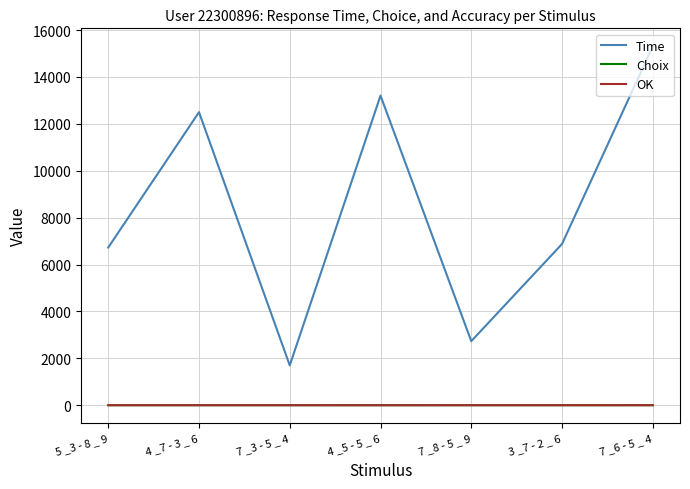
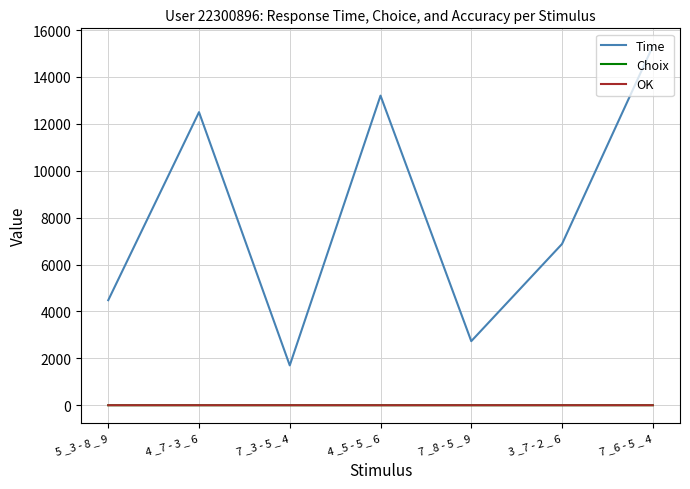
  {
    "Time": {
-     "5 _3 - 8 _ 9": 6700,
+     "5 _3 - 8 _ 9": 4500,
      "4 _7 - 3 _ 6": 12500,
      "7 _3 - 5 _ 4": 1700,
      "4 _5 - 5 _ 6": 13200,
      "7 _8 - 5 _ 9": 2700,
      "3 _7 - 2 _ 6": 6900
    },
    "OK": {
      "5 _3 - 8 _ 9": 0,
      "4 _7 - 3 _ 6": 0,
      "7 _3 - 5 _ 4": 0,
      "4 _5 - 5 _ 6": 0,
      "7 _8 - 5 _ 9": 0,
      "3 _7 - 2 _ 6": 0,
      "7 _6 - 5 _ 4": 0
    }
  }
